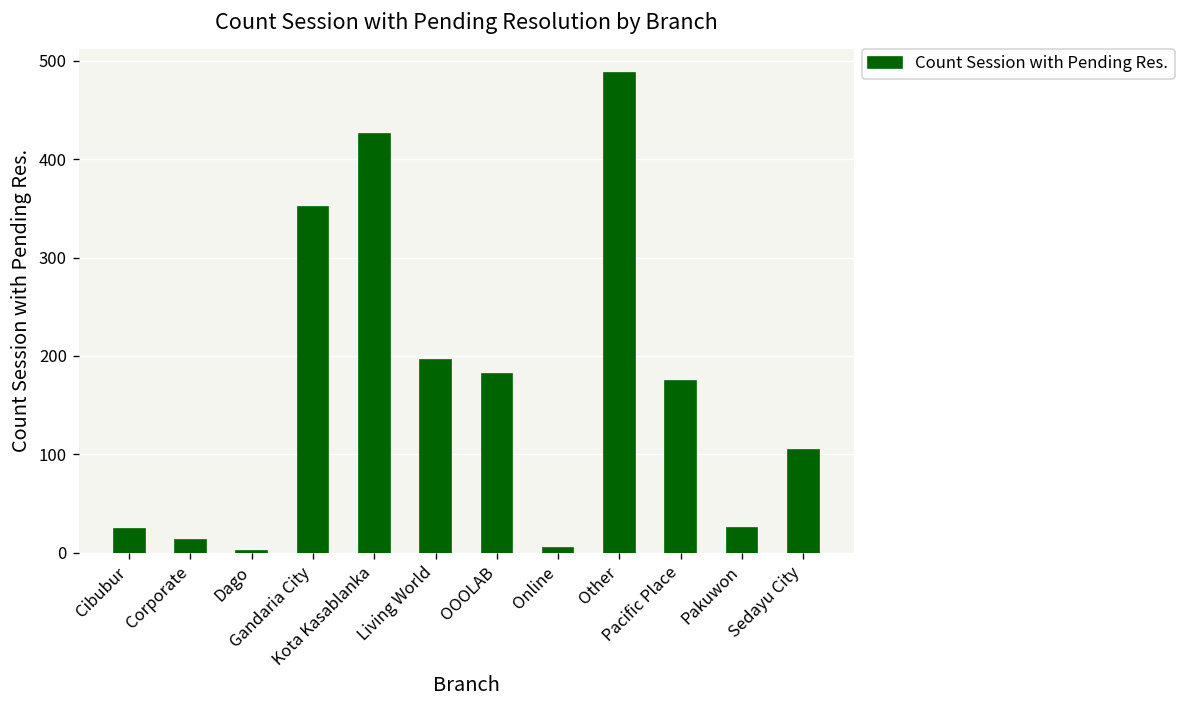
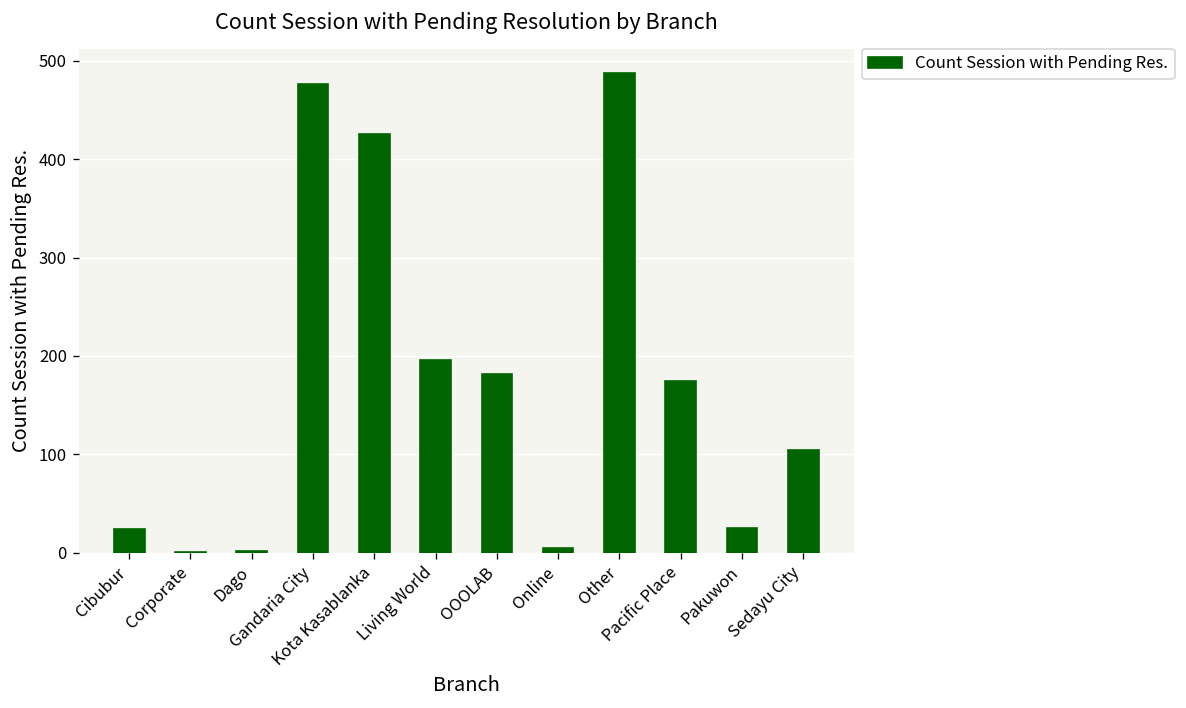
  {
    "Cibubur": 20,
-   "Corporate": 10,
-   "Gandaria City": 350,
+   "Corporate": 0,
+   "Gandaria City": 480,
    "Kota Kasablanka": 430,
    "Living World": 200,
    "OOOLAB": 180,
    "Online": 10,
    "Other": 490,
    "Pacific Place": 180,
    "Pakuwon": 30,
    "Sedayu City": 100
  }
